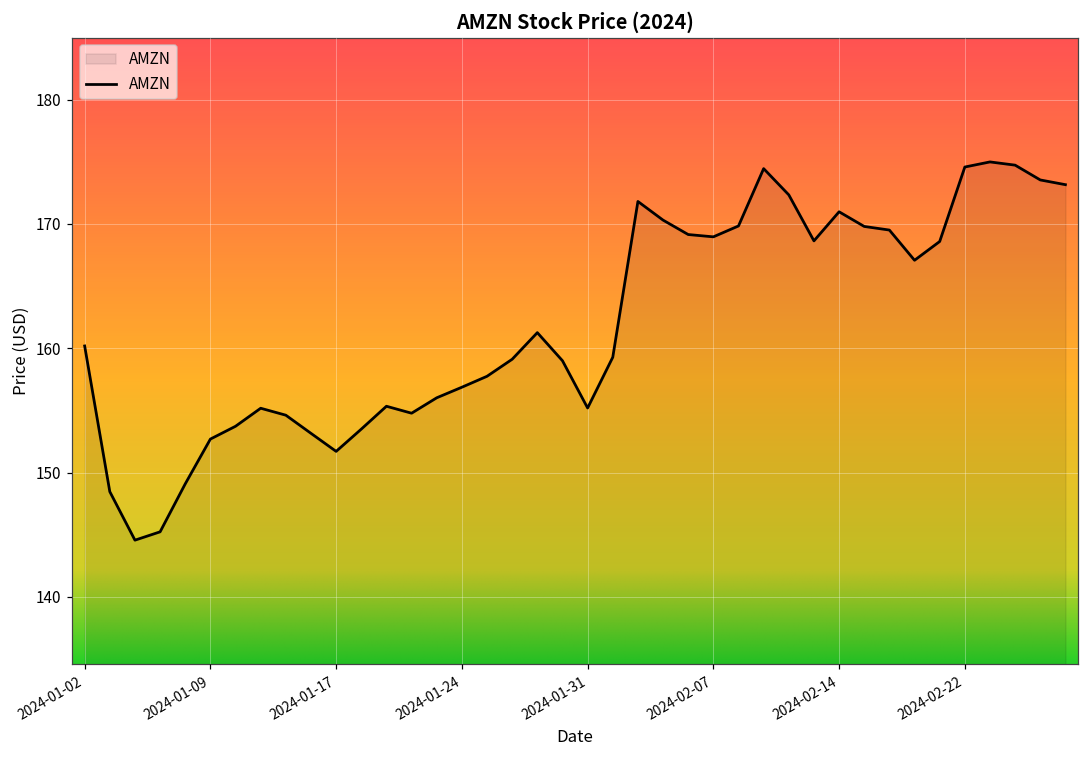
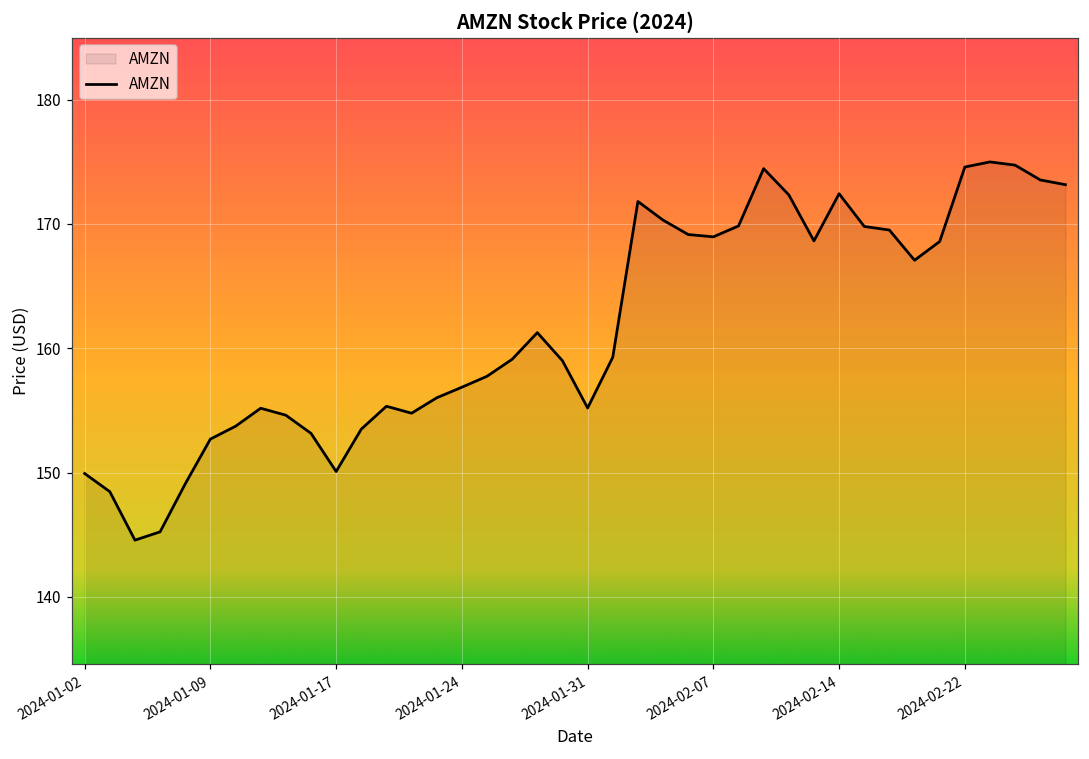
  {
-   "2024-01-02": 160.2,
+   "2024-01-02": 149.9,
    "2024-01-09": 152.7,
-   "2024-01-17": 151.7,
+   "2024-01-17": 150.1,
    "2024-01-24": 156.9,
    "2024-01-31": 155.2,
    "2024-02-07": 169.0,
-   "2024-02-14": 171.0,
+   "2024-02-14": 172.4,
    "2024-02-22": 174.6
  }
